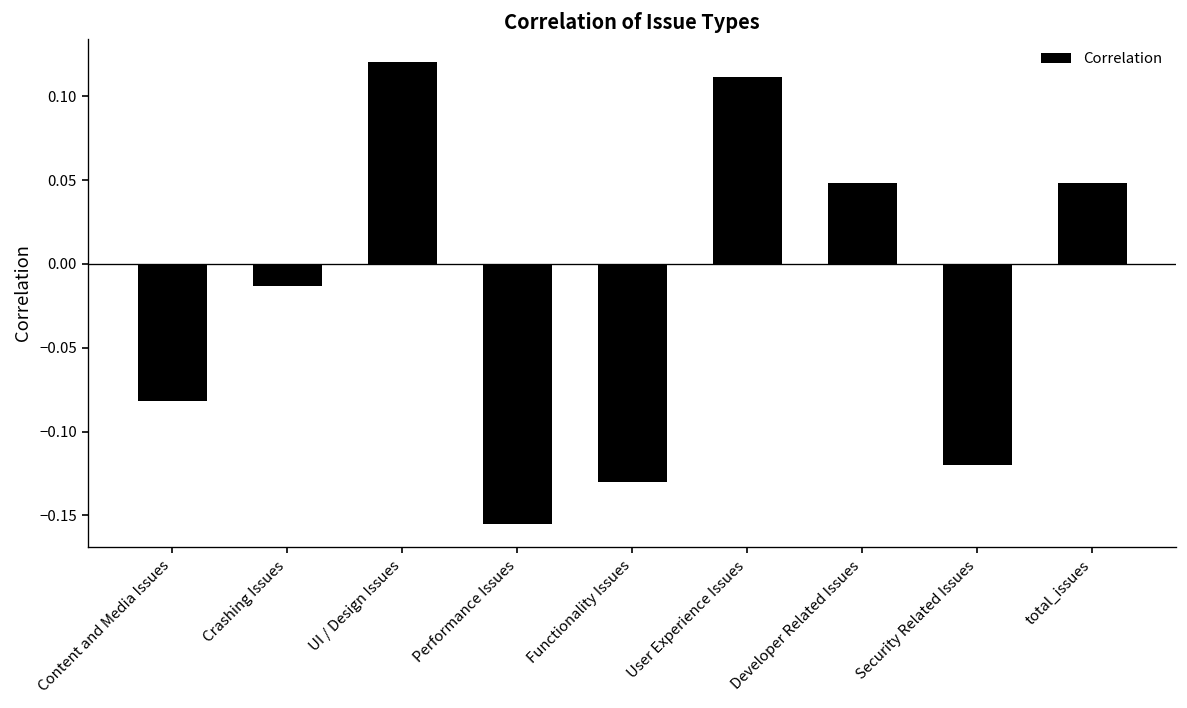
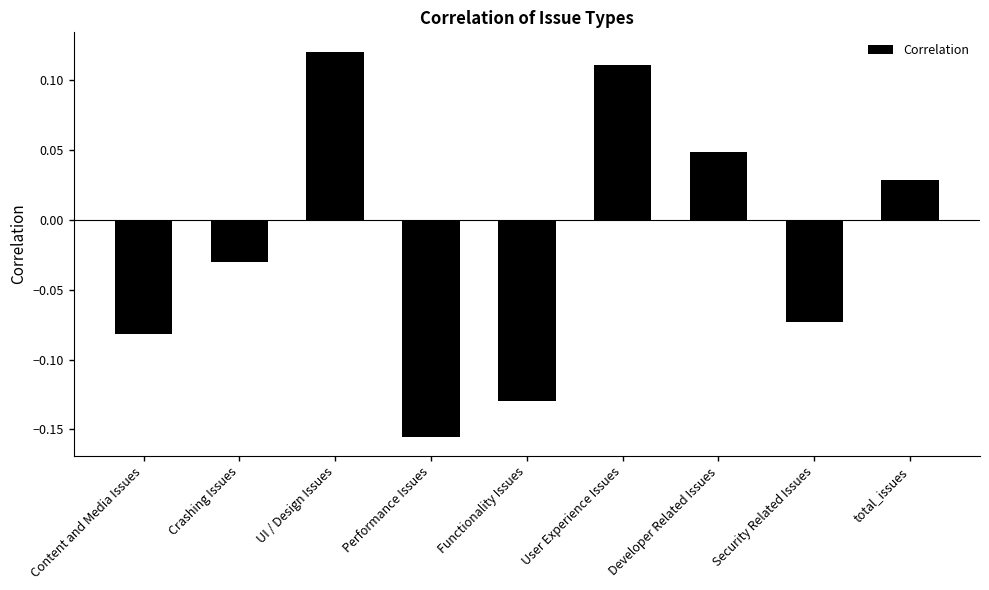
  {
    "Content and Media Issues": -0.082,
-   "Crashing Issues": -0.013,
+   "Crashing Issues": -0.030,
    "UI / Design Issues": 0.121,
    "Performance Issues": -0.155,
    "Functionality Issues": -0.130,
    "User Experience Issues": 0.111,
    "Developer Related Issues": 0.048,
-   "Security Related Issues": -0.120,
-   "total_issues": 0.048
+   "Security Related Issues": -0.073,
+   "total_issues": 0.029
  }
